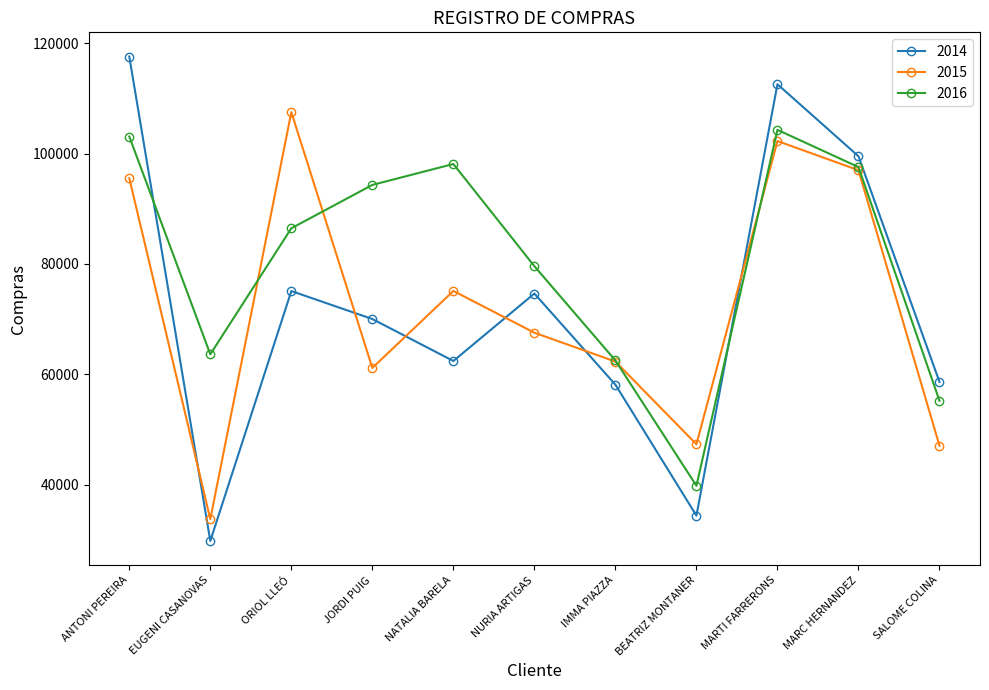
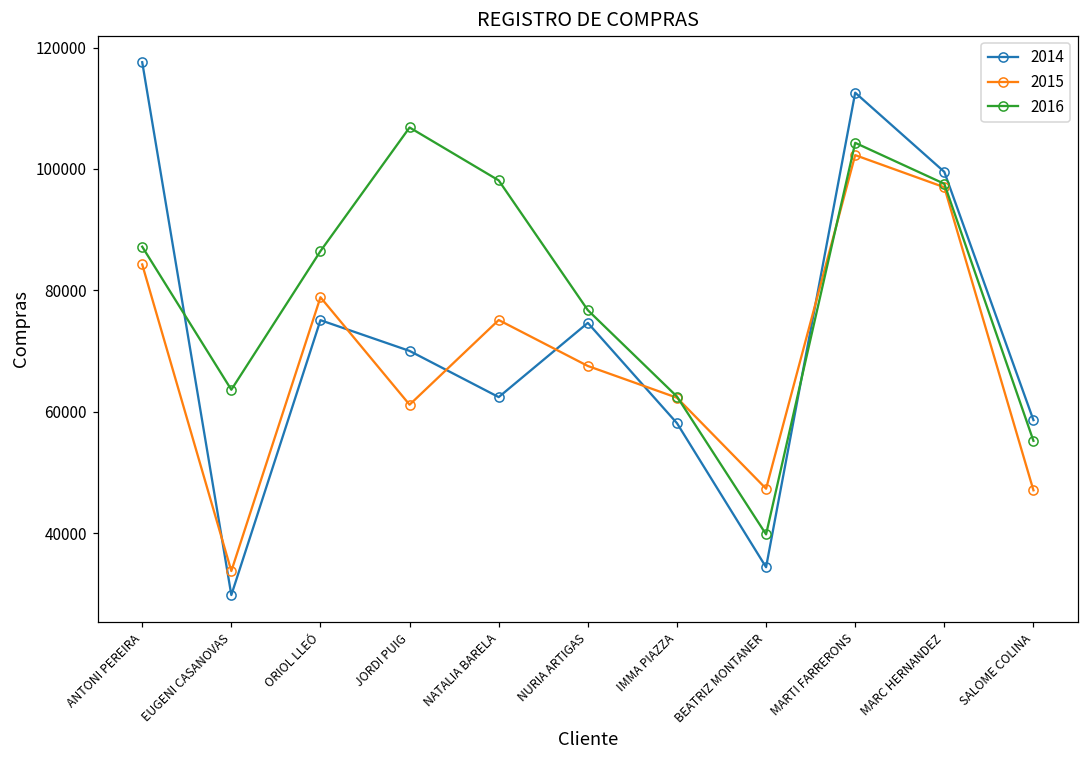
  {
    "2014": {
      "ANTONI PEREIRA": 118000,
      "EUGENI CASANOVAS": 30000,
      "ORIOL LLEÓ": 75000,
      "JORDI PUIG": 70000,
      "NATALIA BARELA": 62000,
      "NURIA ARTIGAS": 75000,
      "IMMA PIAZZA": 58000,
      "BEATRIZ MONTANER": 34000,
      "MARTI FARRERONS": 113000,
      "MARC HERNANDEZ": 100000,
      "SALOME COLINA": 59000
    },
    "2015": {
-     "ANTONI PEREIRA": 96000,
+     "ANTONI PEREIRA": 84000,
      "EUGENI CASANOVAS": 34000,
-     "ORIOL LLEÓ": 108000,
+     "ORIOL LLEÓ": 79000,
      "JORDI PUIG": 61000,
      "NATALIA BARELA": 75000,
      "NURIA ARTIGAS": 68000,
      "BEATRIZ MONTANER": 47000,
      "MARTI FARRERONS": 102000,
      "MARC HERNANDEZ": 97000,
      "SALOME COLINA": 47000
    },
    "2016": {
-     "ANTONI PEREIRA": 103000,
+     "ANTONI PEREIRA": 87000,
      "EUGENI CASANOVAS": 64000,
      "ORIOL LLEÓ": 86000,
-     "JORDI PUIG": 94000,
+     "JORDI PUIG": 107000,
      "NATALIA BARELA": 98000,
-     "NURIA ARTIGAS": 80000,
+     "NURIA ARTIGAS": 77000,
      "BEATRIZ MONTANER": 40000,
      "MARTI FARRERONS": 104000,
      "MARC HERNANDEZ": 98000,
      "SALOME COLINA": 55000
    }
  }
